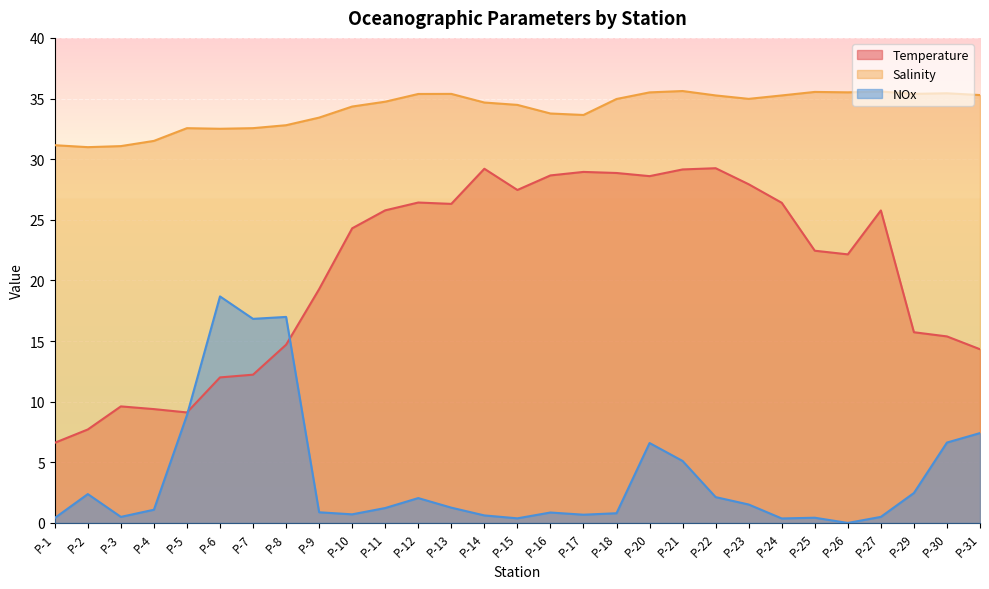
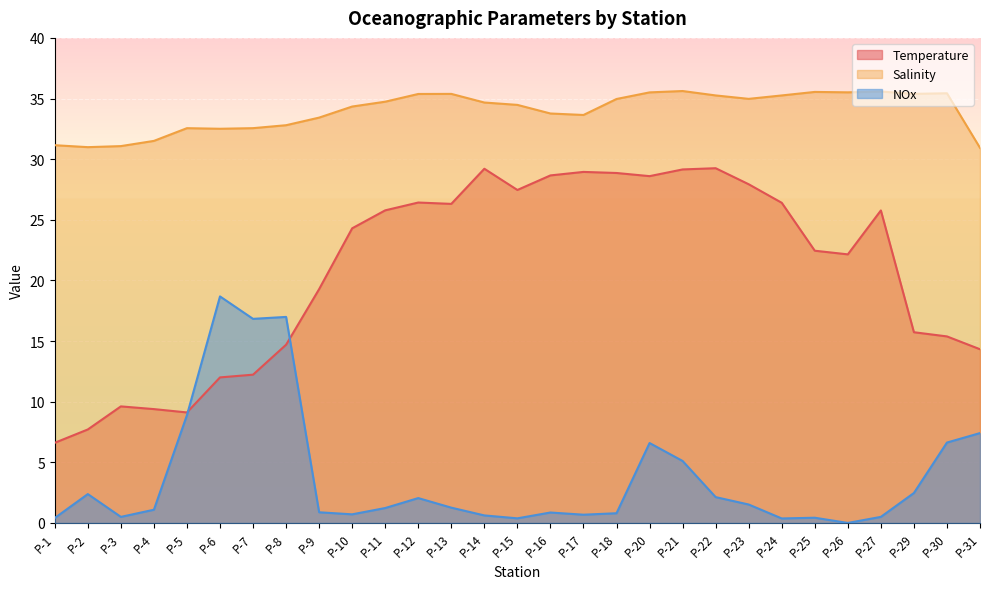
  {
    "Temperature": {
      "P-1": 6.6,
      "P-2": 7.7,
      "P-3": 9.6,
      "P-4": 9.4,
      "P-5": 9.1,
      "P-6": 12.0,
      "P-7": 12.2,
      "P-8": 14.7,
      "P-9": 19.3,
      "P-10": 24.3,
      "P-11": 25.8,
      "P-12": 26.4,
      "P-13": 26.3,
      "P-14": 29.2,
      "P-15": 27.5,
      "P-16": 28.7,
      "P-17": 28.9,
      "P-18": 28.9,
      "P-20": 28.6,
      "P-21": 29.2,
      "P-22": 29.3,
      "P-23": 27.9,
      "P-24": 26.4,
      "P-25": 22.4,
      "P-26": 22.1,
      "P-27": 25.8,
      "P-29": 15.7,
      "P-30": 15.4,
      "P-31": 14.3
    },
    "Salinity": {
      "P-1": 31.2,
      "P-2": 31.0,
      "P-3": 31.1,
      "P-4": 31.5,
      "P-5": 32.6,
      "P-6": 32.5,
      "P-7": 32.6,
      "P-8": 32.8,
      "P-9": 33.4,
      "P-10": 34.3,
      "P-11": 34.7,
      "P-12": 35.4,
      "P-13": 35.4,
      "P-14": 34.7,
      "P-15": 34.5,
      "P-16": 33.8,
      "P-17": 33.6,
      "P-18": 35.0,
      "P-20": 35.5,
      "P-21": 35.6,
      "P-22": 35.3,
      "P-23": 35.0,
      "P-24": 35.3,
      "P-25": 35.5,
      "P-26": 35.5,
-     "P-31": 35.3
+     "P-31": 30.9
    },
    "NOx": {
      "P-1": 0.4,
      "P-2": 2.4,
      "P-3": 0.5,
      "P-4": 1.1,
      "P-5": 8.9,
      "P-6": 18.7,
      "P-7": 16.8,
      "P-8": 17.0,
      "P-9": 0.9,
      "P-10": 0.7,
      "P-11": 1.2,
      "P-12": 2.1,
      "P-13": 1.3,
      "P-14": 0.6,
      "P-15": 0.4,
      "P-16": 0.9,
      "P-17": 0.7,
      "P-18": 0.8,
      "P-20": 6.6,
      "P-21": 5.1,
      "P-22": 2.1,
      "P-23": 1.5,
      "P-24": 0.4,
      "P-25": 0.4,
      "P-26": 0.0,
      "P-27": 0.5,
      "P-29": 2.5,
      "P-30": 6.6,
      "P-31": 7.4
    }
  }
